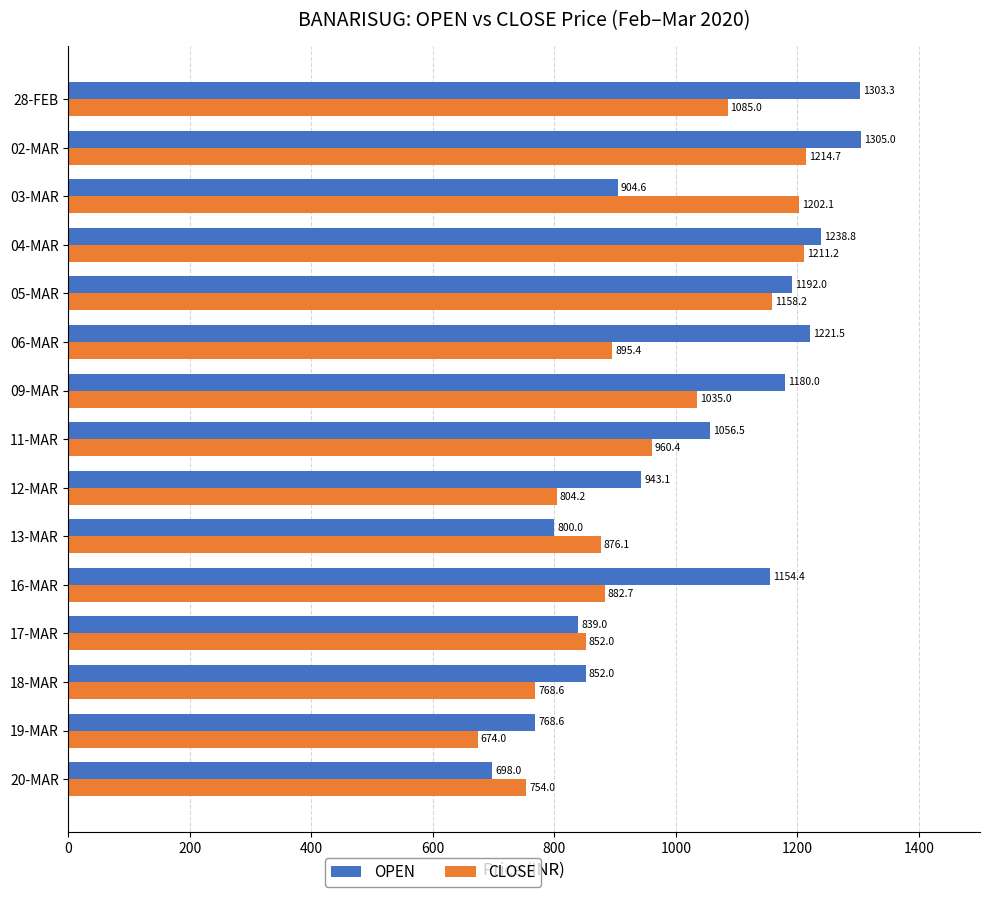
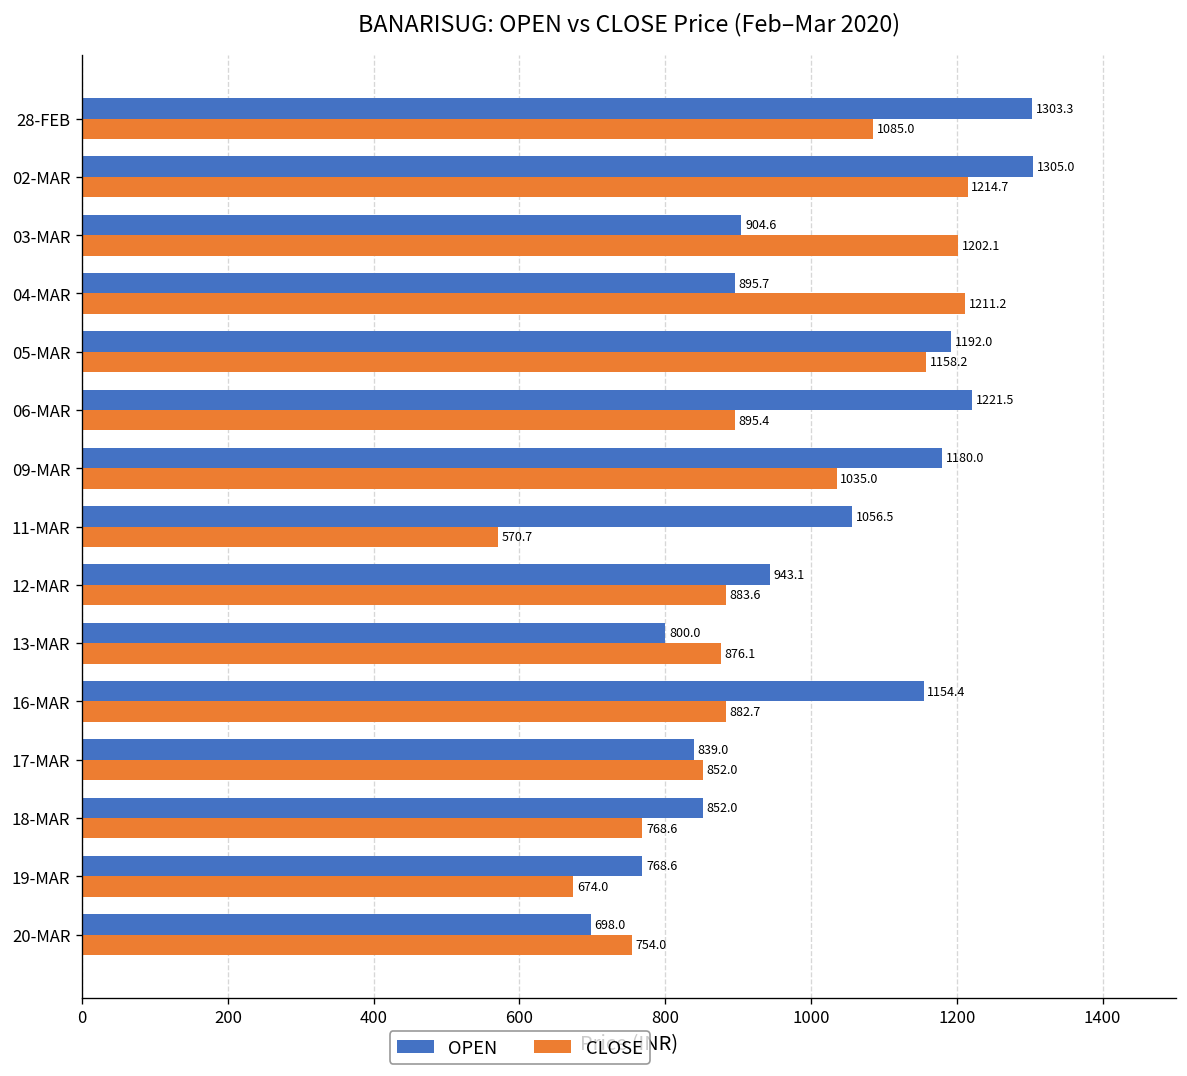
  {
    "OPEN": {
      "28-FEB": 1303.3,
      "02-MAR": 1305.0,
      "03-MAR": 904.6,
-     "04-MAR": 1238.8,
+     "04-MAR": 895.7,
      "05-MAR": 1192.0,
      "06-MAR": 1221.5,
      "09-MAR": 1180.0,
      "11-MAR": 1056.5,
      "12-MAR": 943.1,
      "13-MAR": 800.0,
      "16-MAR": 1154.4,
      "17-MAR": 839.0,
      "18-MAR": 852.0,
      "19-MAR": 768.6,
      "20-MAR": 698.0
    },
    "CLOSE": {
      "28-FEB": 1085.0,
      "02-MAR": 1214.7,
      "03-MAR": 1202.1,
      "04-MAR": 1211.2,
      "05-MAR": 1158.2,
      "06-MAR": 895.4,
      "09-MAR": 1035.0,
-     "11-MAR": 960.4,
-     "12-MAR": 804.2,
+     "11-MAR": 570.7,
+     "12-MAR": 883.6,
      "13-MAR": 876.1,
      "16-MAR": 882.7,
      "17-MAR": 852.0,
      "18-MAR": 768.6,
      "19-MAR": 674.0,
      "20-MAR": 754.0
    }
  }
